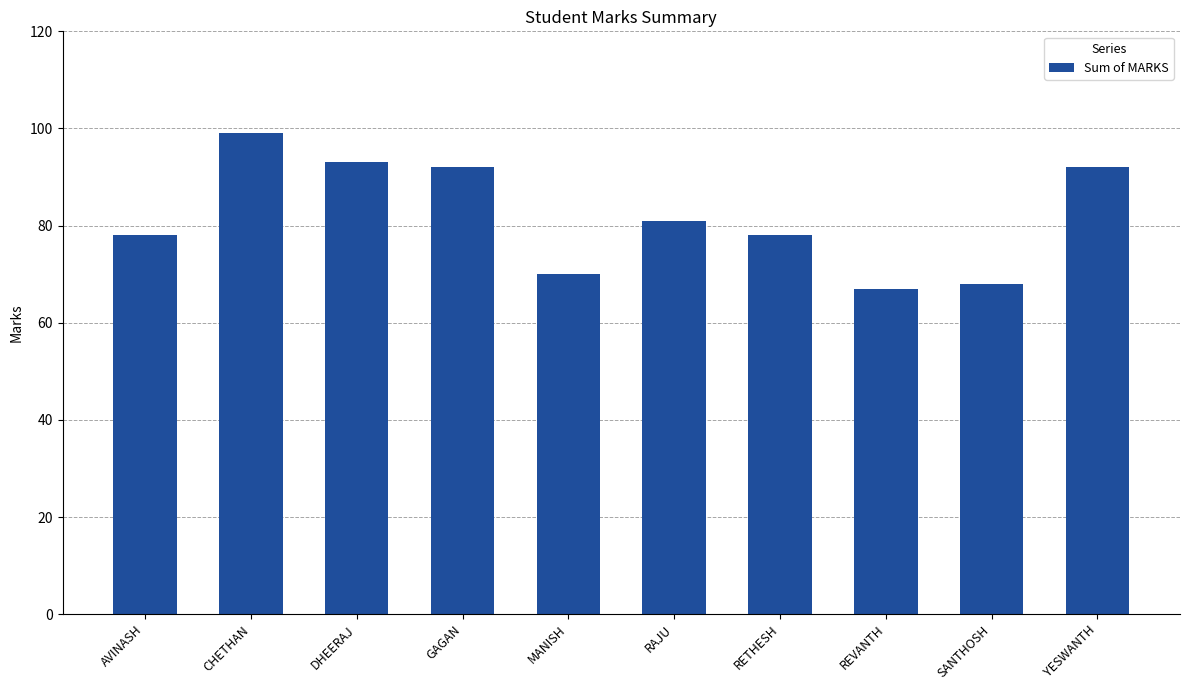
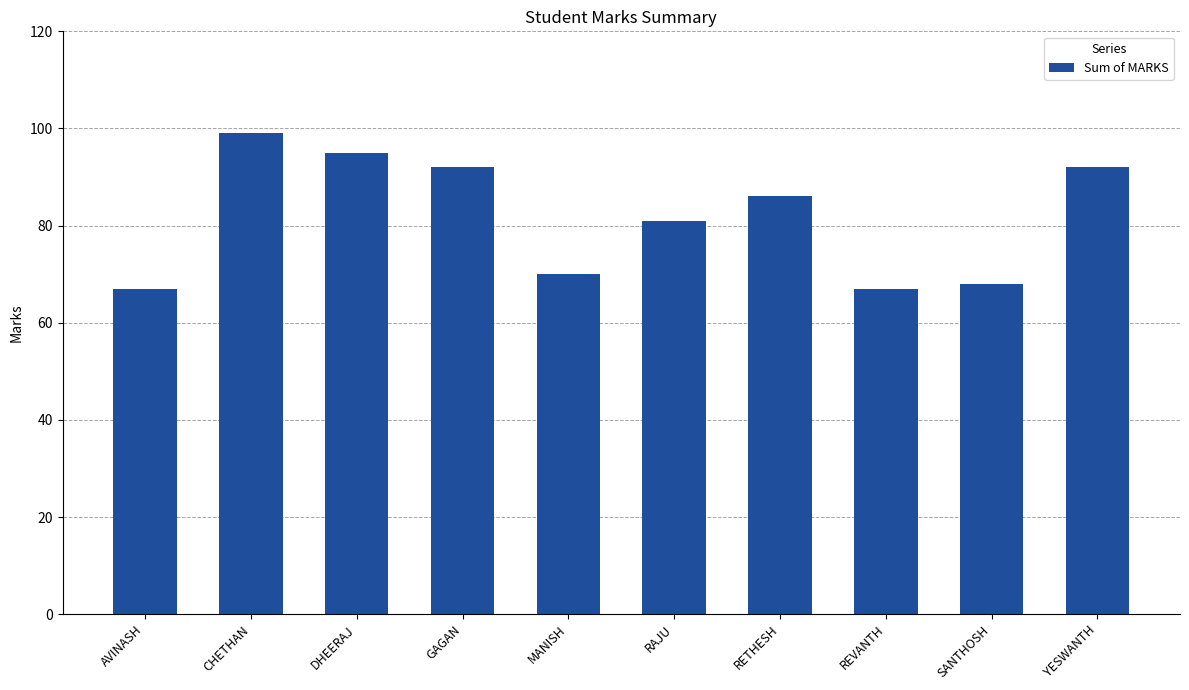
  {
-   "AVINASH": 78,
+   "AVINASH": 67,
    "CHETHAN": 99,
-   "DHEERAJ": 93,
+   "DHEERAJ": 95,
    "GAGAN": 92,
    "MANISH": 70,
    "RAJU": 81,
-   "RETHESH": 78,
+   "RETHESH": 86,
    "REVANTH": 67,
    "SANTHOSH": 68,
    "YESWANTH": 92
  }
